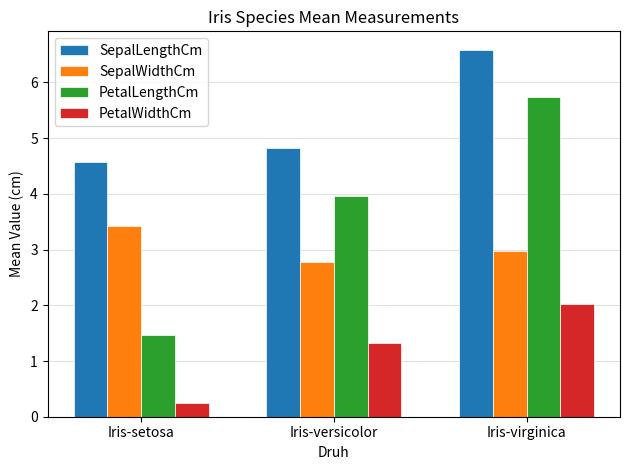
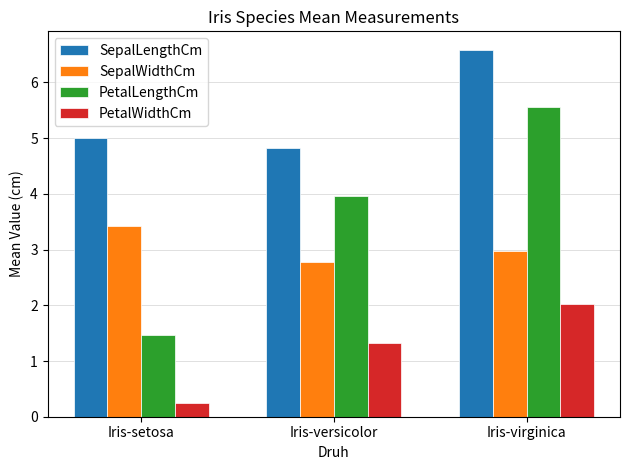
  {
    "SepalLengthCm": {
-     "Iris-setosa": 4.6,
+     "Iris-setosa": 5.0,
      "Iris-versicolor": 4.8,
      "Iris-virginica": 6.6
    },
    "SepalWidthCm": {
      "Iris-setosa": 3.4,
      "Iris-versicolor": 2.8,
      "Iris-virginica": 3.0
    },
    "PetalLengthCm": {
      "Iris-setosa": 1.5,
      "Iris-versicolor": 4.0,
-     "Iris-virginica": 5.7
+     "Iris-virginica": 5.6
    },
    "PetalWidthCm": {
      "Iris-setosa": 0.2,
      "Iris-versicolor": 1.3,
      "Iris-virginica": 2.0
    }
  }
